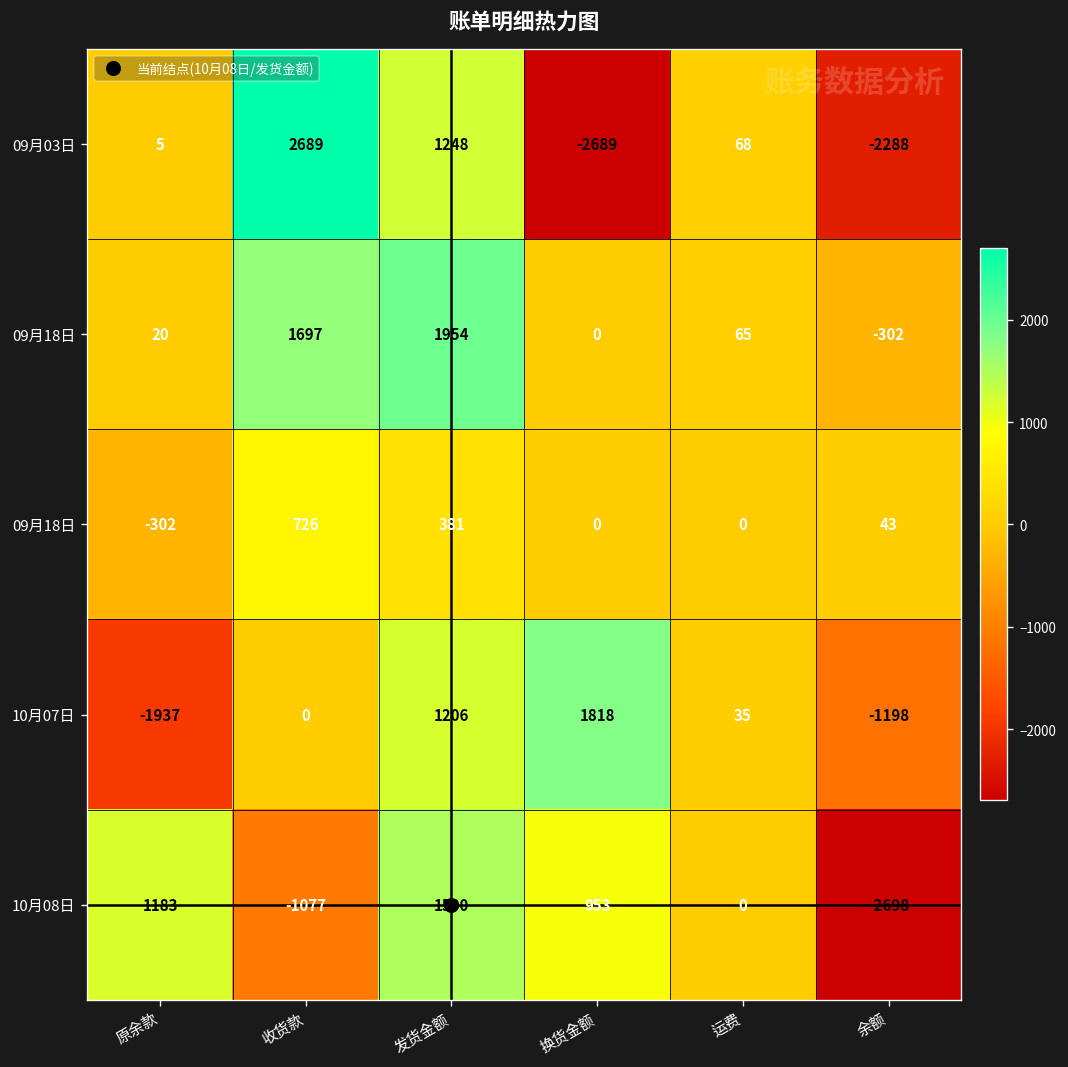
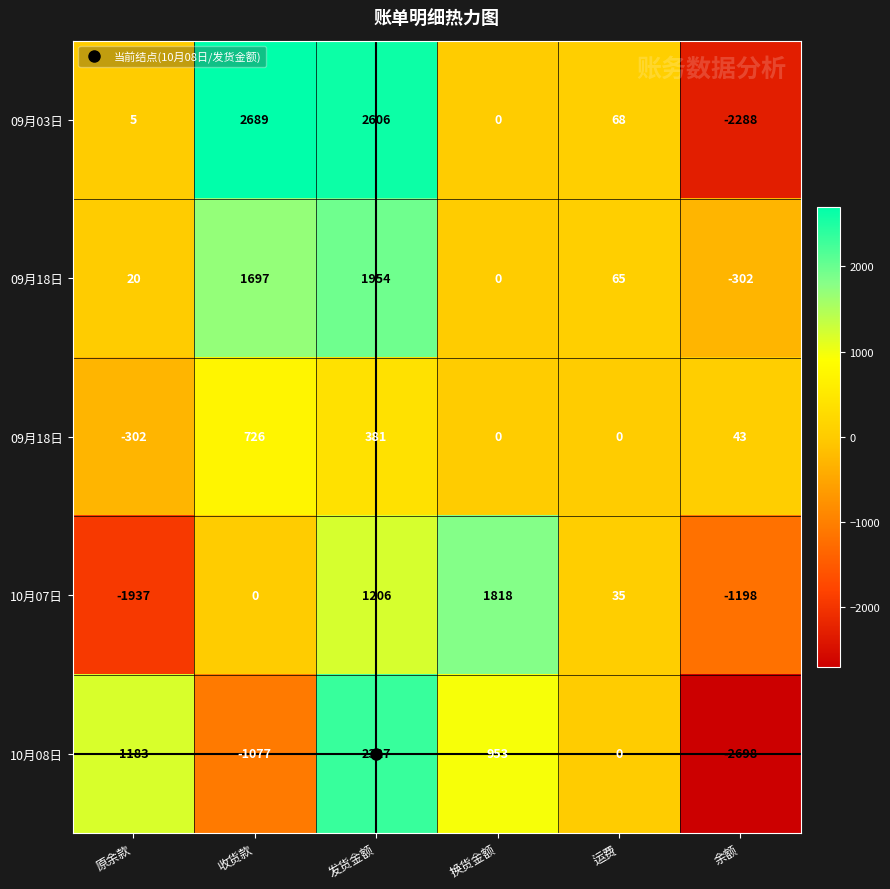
  {
    "09月03日": {
      "原余款": 5,
      "收货款": 2689,
-     "发货金额": 1248,
-     "换货金额": -2689,
+     "发货金额": 2606,
+     "换货金额": 0,
      "运费": 68
    },
    "10月07日": {
      "原余款": -1937,
      "收货款": 0,
      "发货金额": 1206,
      "换货金额": 1818,
      "运费": 35,
      "余额": -1198
    },
    "10月08日": {
      "原余款": 1183,
      "收货款": -1077,
-     "发货金额": 1500,
+     "发货金额": 2327,
      "换货金额": 953,
      "运费": 0,
      "余额": -2698
    }
  }
